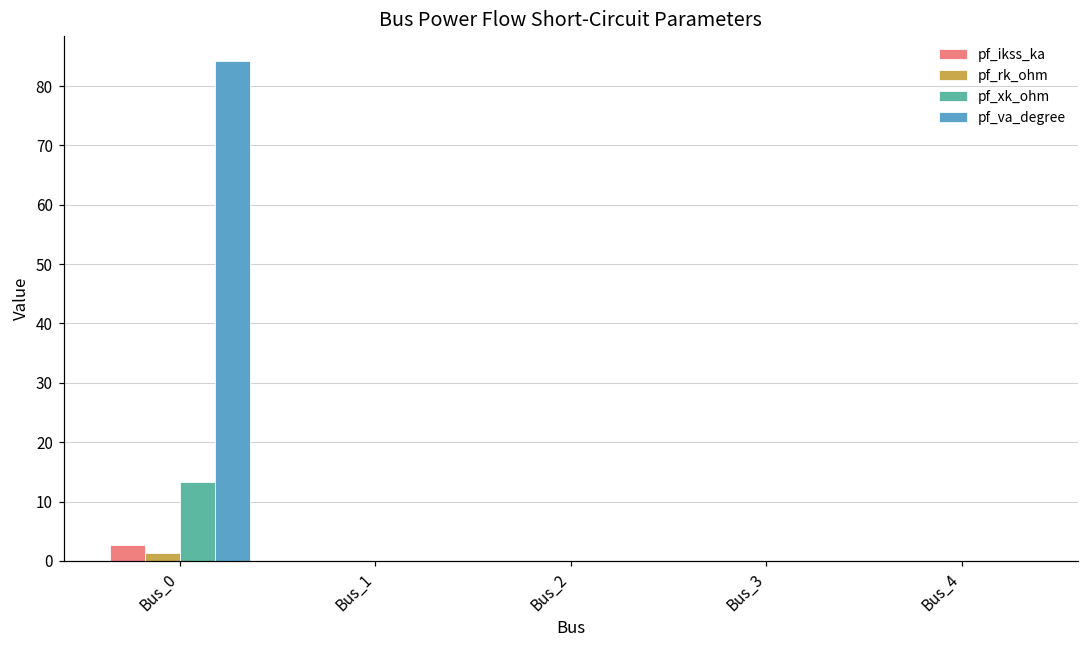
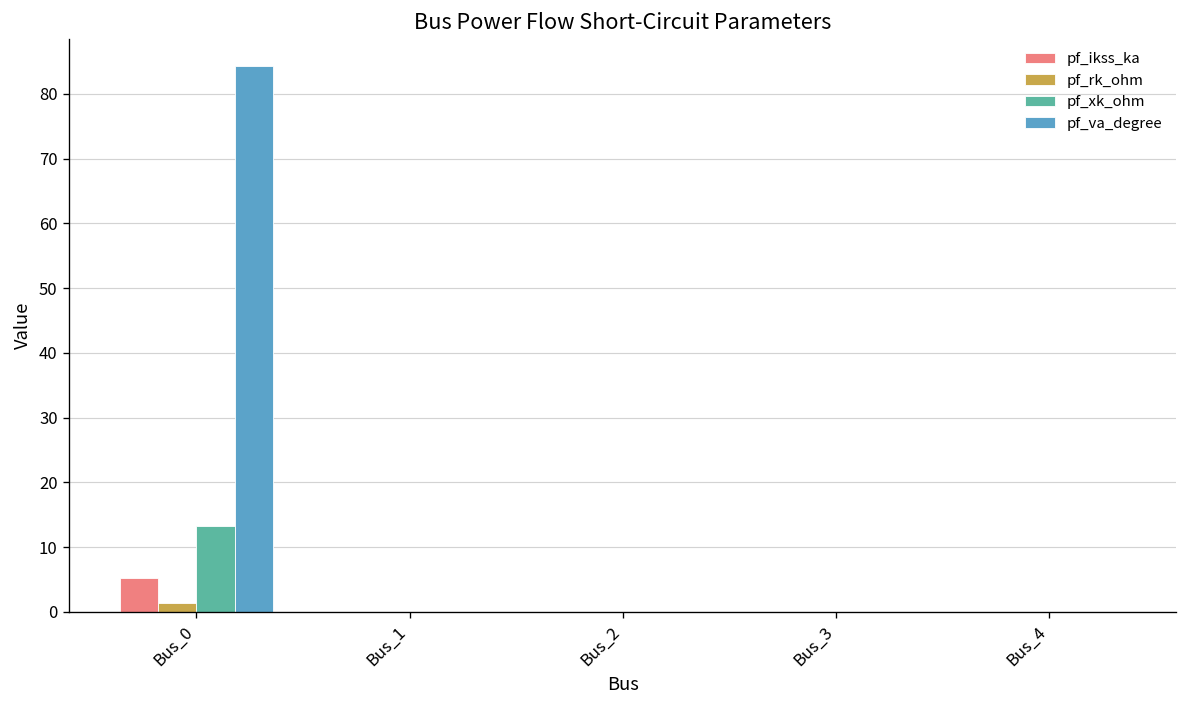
  {
    "pf_ikss_ka": {
-     "Bus_0": 3,
+     "Bus_0": 5,
      "Bus_1": 0,
      "Bus_2": 0,
      "Bus_3": 0,
      "Bus_4": 0
    },
    "pf_rk_ohm": {
      "Bus_0": 1,
      "Bus_1": 0,
      "Bus_2": 0,
      "Bus_3": 0,
      "Bus_4": 0
    }
  }
